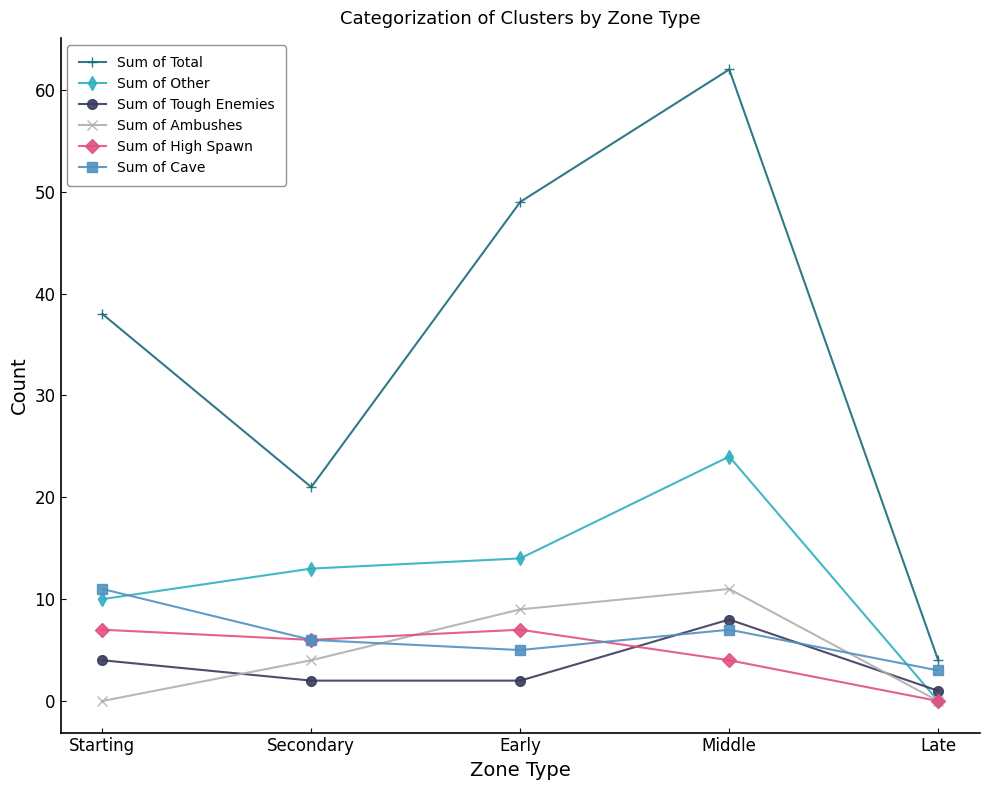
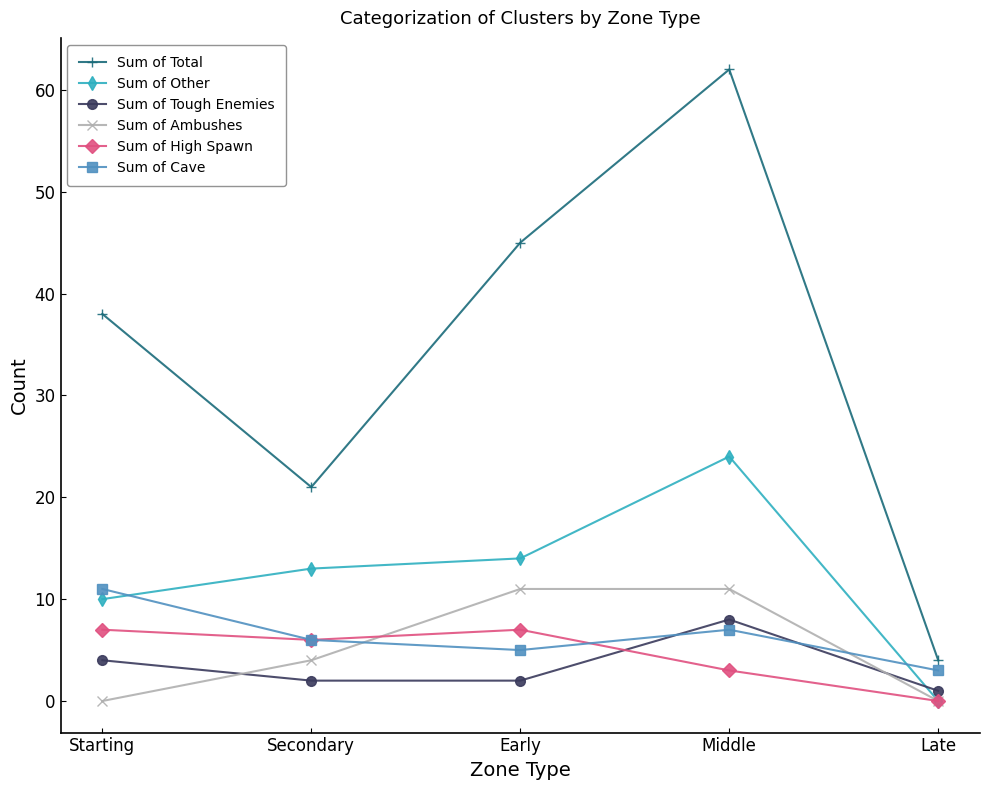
  {
    "Sum of Total": {
      "Starting": 38,
      "Secondary": 21,
-     "Early": 49,
+     "Early": 45,
      "Middle": 62,
      "Late": 4
    },
    "Sum of Tough Enemies": {
      "Starting": 4,
      "Secondary": 2,
      "Early": 2,
      "Middle": 8,
      "Late": 1
    },
    "Sum of Ambushes": {
      "Starting": 0,
      "Secondary": 4,
-     "Early": 9,
+     "Early": 11,
      "Middle": 11
    },
    "Sum of High Spawn": {
      "Starting": 7,
      "Early": 7,
-     "Middle": 4
+     "Middle": 3
    }
  }
